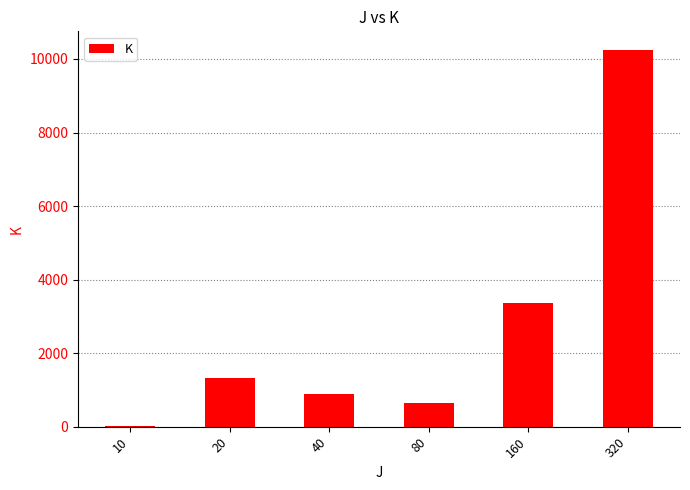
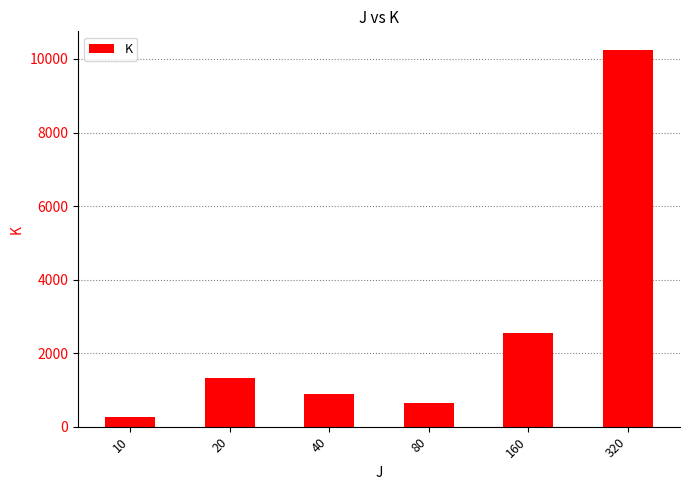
  {
-   "10": 0,
+   "10": 300,
    "20": 1300,
    "40": 900,
    "80": 600,
-   "160": 3400,
+   "160": 2600,
    "320": 10200
  }
